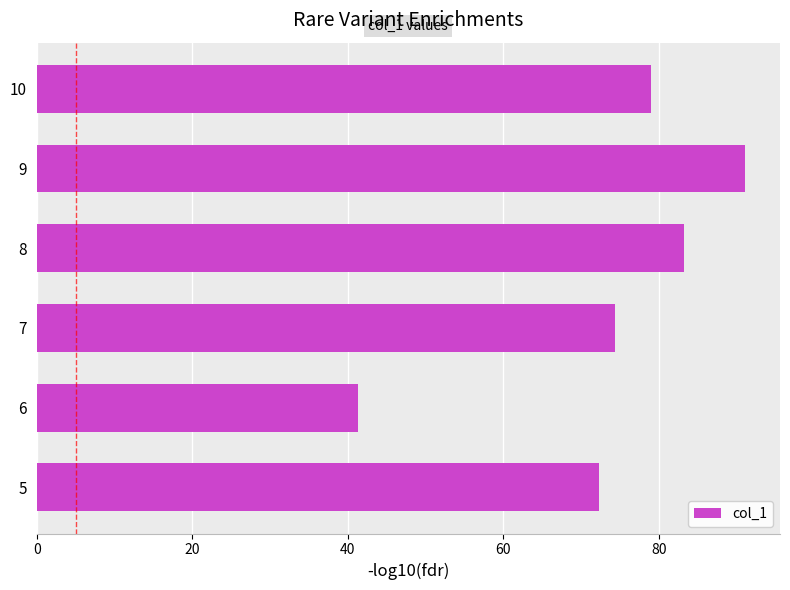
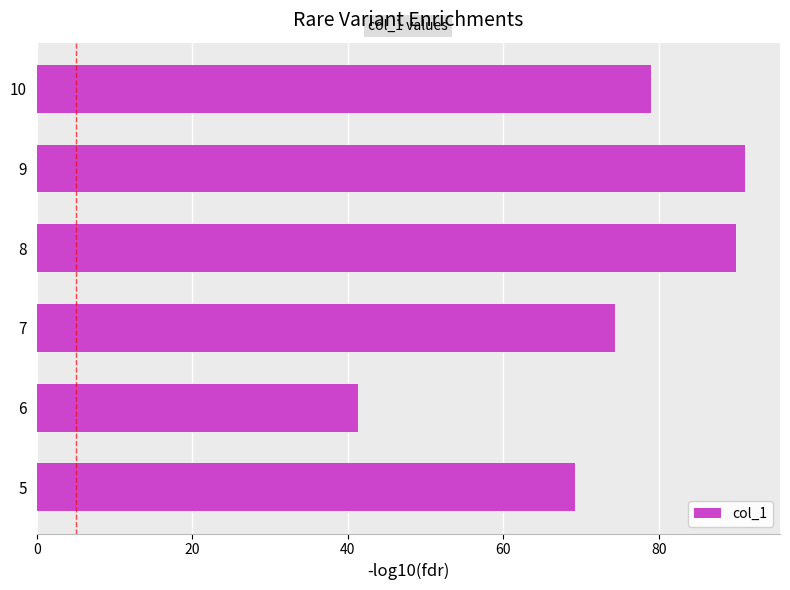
  {
    "10": 79,
    "9": 91,
-   "8": 83,
+   "8": 90,
    "7": 74,
    "6": 41,
-   "5": 72
+   "5": 69
  }
